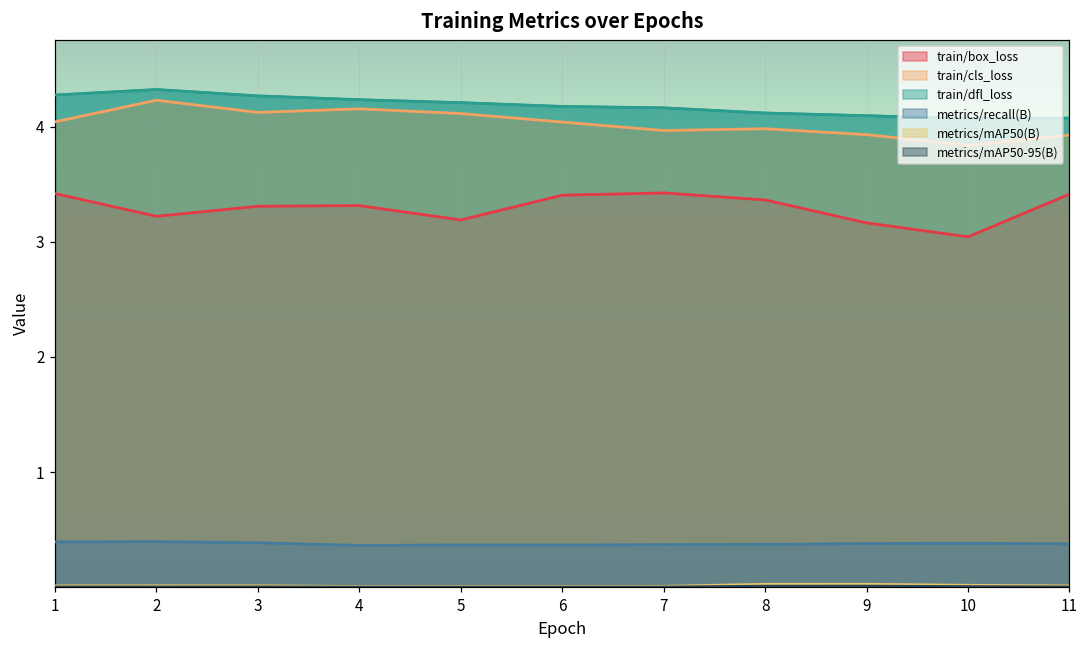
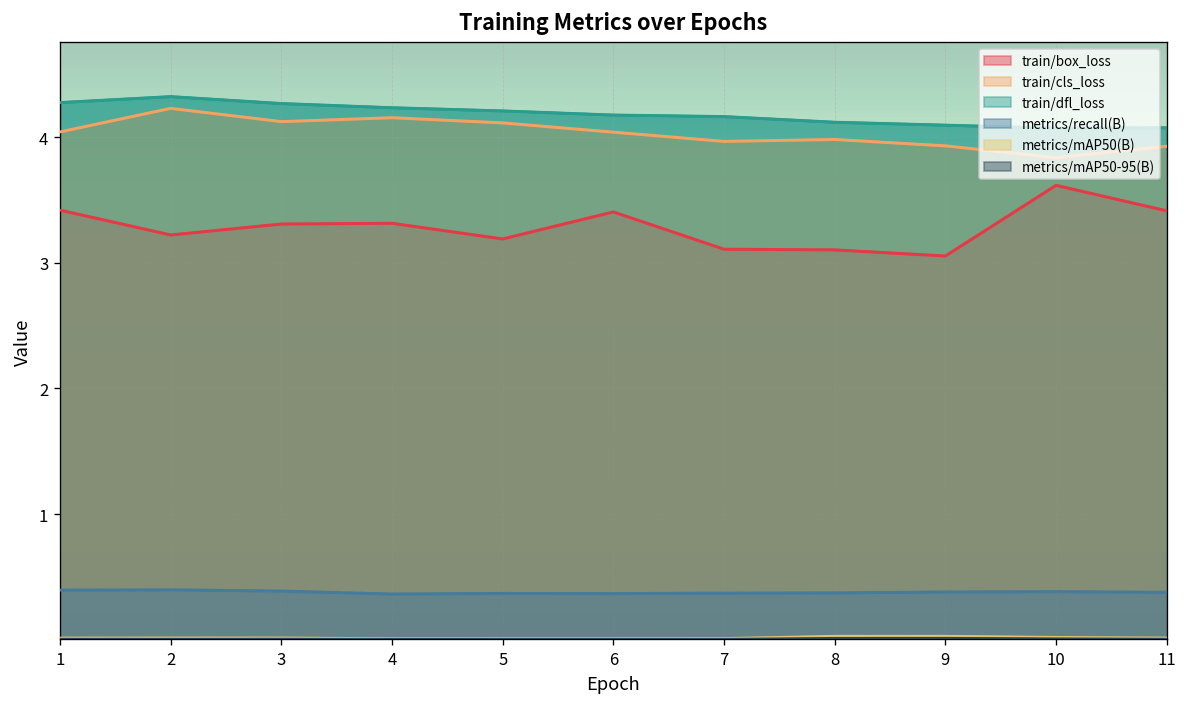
  {
    "train/box_loss": {
      "1": 3.42,
      "2": 3.22,
      "3": 3.31,
      "4": 3.31,
      "5": 3.19,
      "6": 3.40,
-     "7": 3.42,
-     "8": 3.36,
-     "9": 3.16,
-     "10": 3.04,
+     "7": 3.11,
+     "8": 3.10,
+     "9": 3.05,
+     "10": 3.62,
      "11": 3.41
    }
  }
